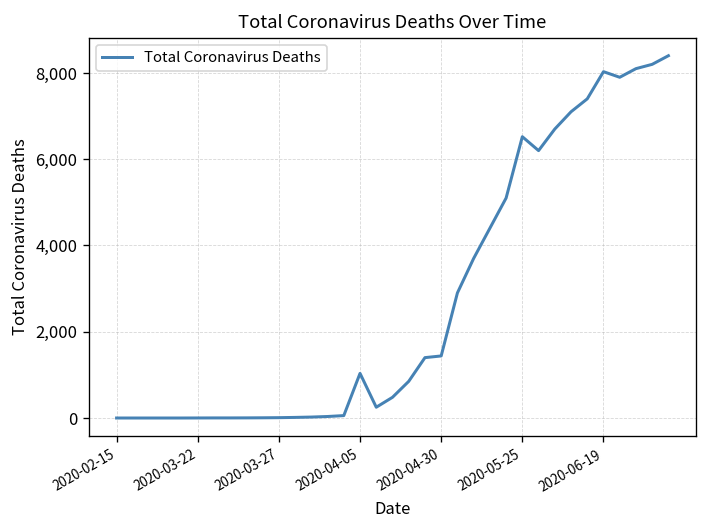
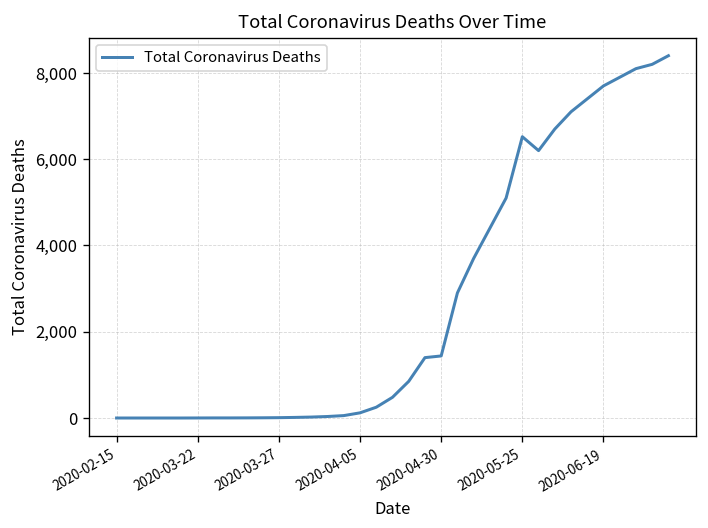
  {
    "2020-02-15": "0",
    "2020-03-22": "0",
    "2020-03-27": "0",
-   "2020-04-05": "1,000",
+   "2020-04-05": "100",
    "2020-04-30": "1,400",
    "2020-05-25": "6,500",
-   "2020-06-19": "8,000"
+   "2020-06-19": "7,700"
  }
